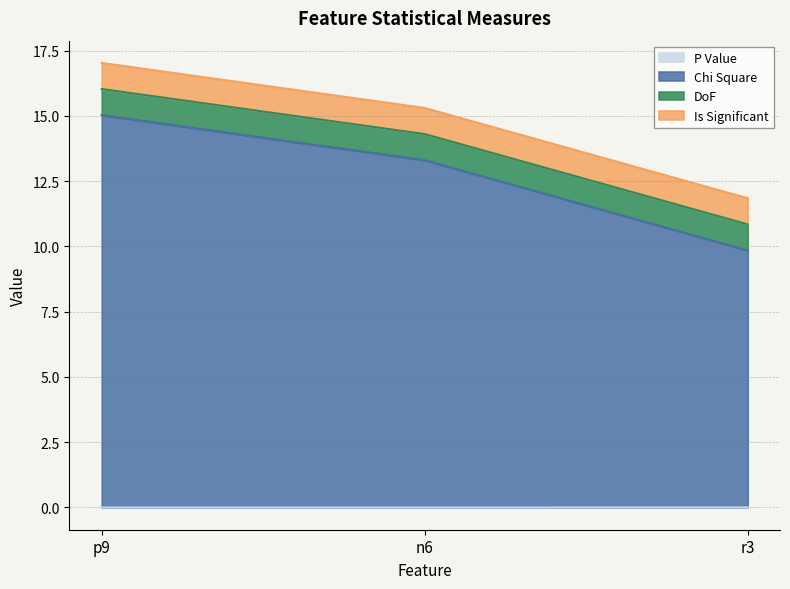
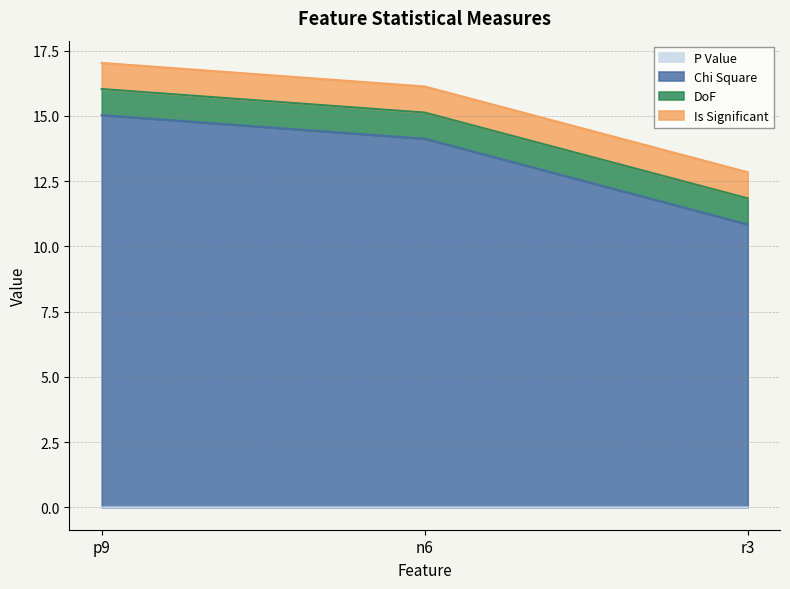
  {
    "P Value": {
      "p9": 0.0,
      "n6": 0.0,
      "r3": 0.0
    },
    "Chi Square": {
      "p9": 15.0,
-     "n6": 13.3,
-     "r3": 9.8
+     "n6": 14.1,
+     "r3": 10.8
    },
    "DoF": {
      "p9": 1.0,
      "n6": 1.0,
      "r3": 1.0
    },
    "Is Significant": {
      "p9": 1.0,
      "n6": 1.0,
      "r3": 1.0
    }
  }
